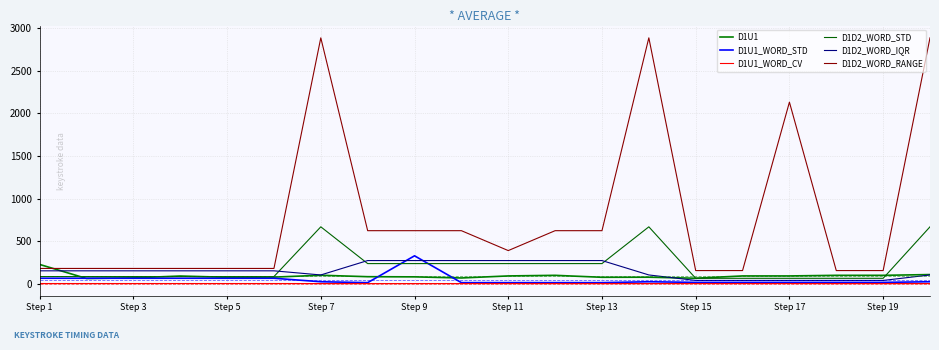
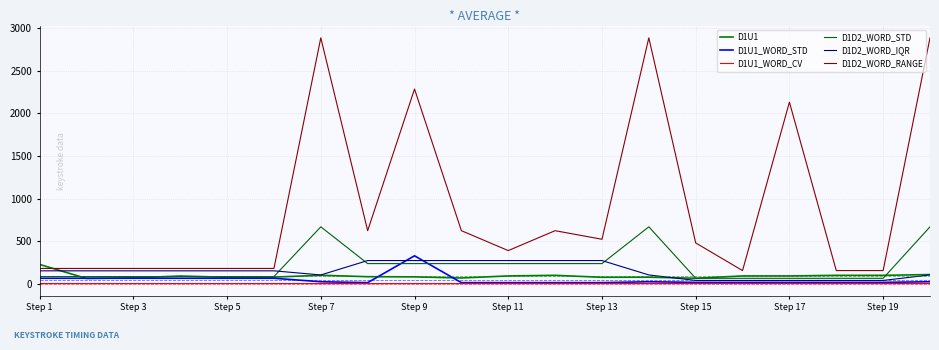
  {
    "D1U1_WORD_STD": {
      "Step 9": 300
    },
    "D1U1_WORD_CV": {
      "Step 1": 0,
      "Step 3": 0,
      "Step 5": 0,
      "Step 9": 0
    },
    "D1D2_WORD_IQR": {
      "Step 9": 300,
      "Step 11": 300,
      "Step 13": 300
    },
    "D1D2_WORD_RANGE": {
      "Step 7": 2900,
-     "Step 9": 600,
+     "Step 9": 2300,
      "Step 11": 400,
-     "Step 13": 600,
-     "Step 15": 200,
+     "Step 13": 500,
+     "Step 15": 500,
      "Step 17": 2100,
      "Step 19": 200
    }
  }
